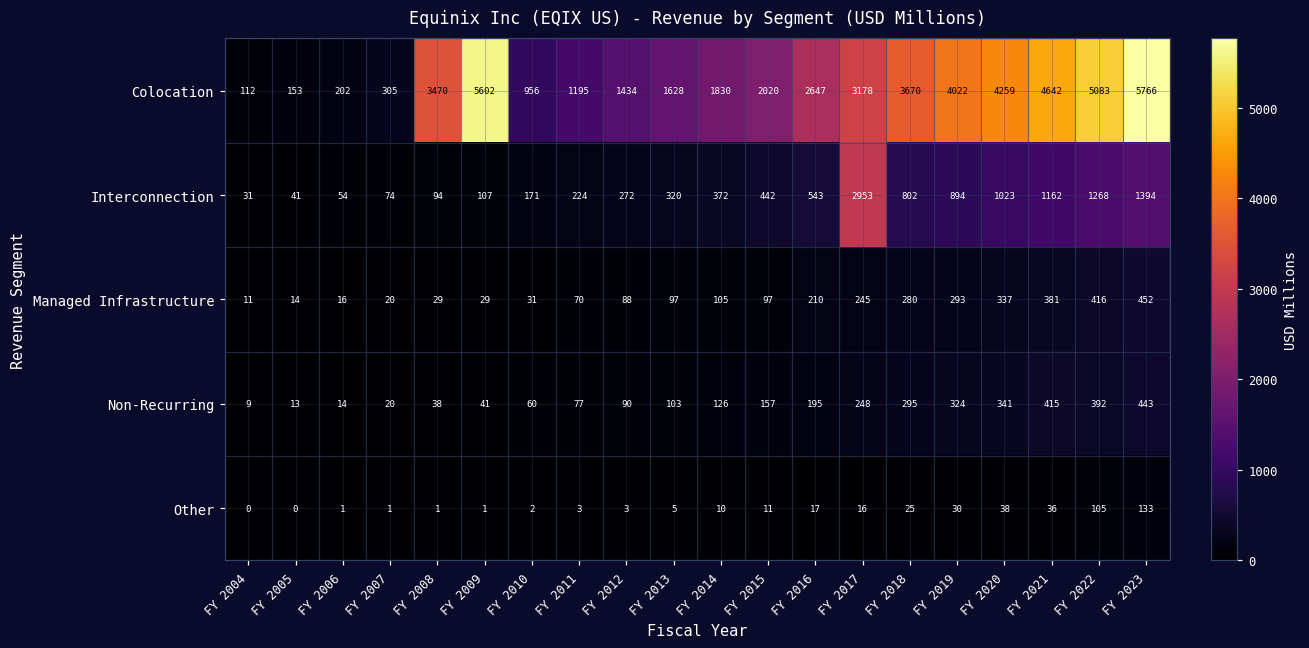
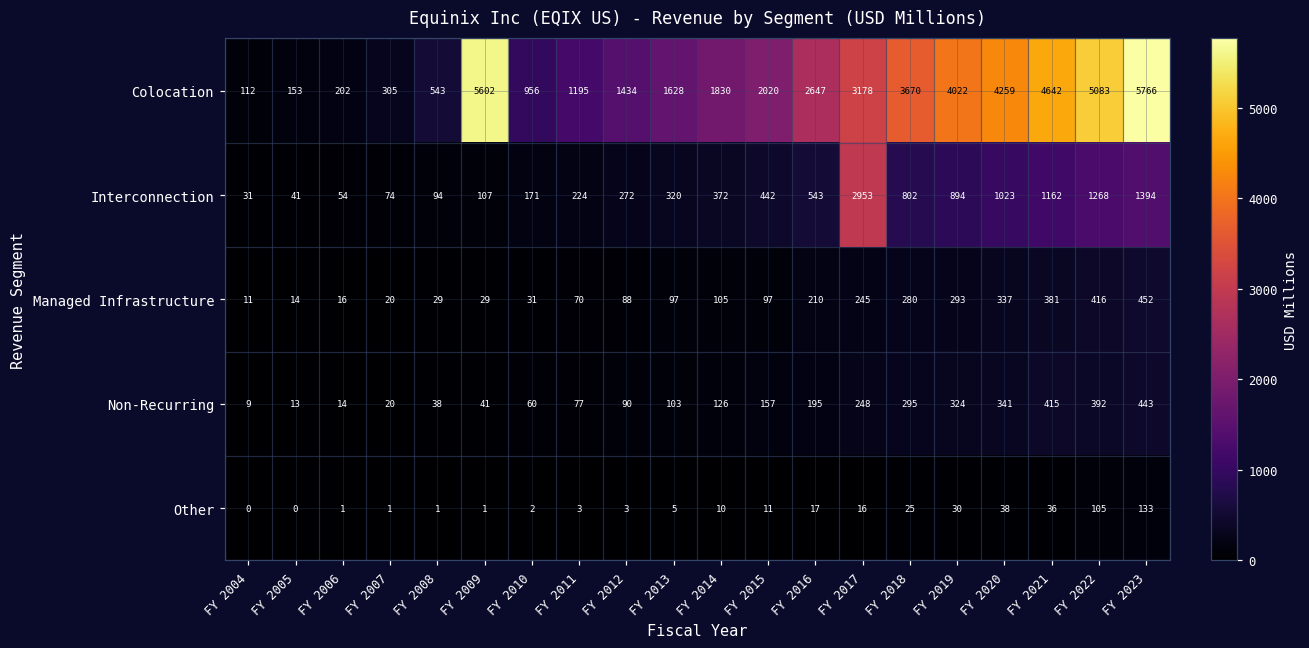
  {
    "Colocation": {
      "FY 2004": 112,
      "FY 2005": 153,
      "FY 2006": 202,
      "FY 2007": 305,
-     "FY 2008": 3470,
+     "FY 2008": 543,
      "FY 2009": 5602,
      "FY 2010": 956,
      "FY 2011": 1195,
      "FY 2012": 1434,
      "FY 2013": 1628,
      "FY 2014": 1830,
      "FY 2015": 2020,
      "FY 2016": 2647,
      "FY 2017": 3178,
      "FY 2018": 3670,
      "FY 2019": 4022,
      "FY 2020": 4259,
      "FY 2021": 4642,
      "FY 2022": 5083,
      "FY 2023": 5766
    },
    "Interconnection": {
      "FY 2004": 31,
      "FY 2005": 41,
      "FY 2006": 54,
      "FY 2007": 74,
      "FY 2008": 94,
      "FY 2009": 107,
      "FY 2010": 171,
      "FY 2011": 224,
      "FY 2012": 272,
      "FY 2013": 320,
      "FY 2014": 372,
      "FY 2015": 442,
      "FY 2016": 543,
      "FY 2017": 2953,
      "FY 2018": 802,
      "FY 2019": 894,
      "FY 2020": 1023,
      "FY 2021": 1162,
      "FY 2022": 1268,
      "FY 2023": 1394
    },
    "Managed Infrastructure": {
      "FY 2004": 11,
      "FY 2005": 14,
      "FY 2006": 16,
      "FY 2007": 20,
      "FY 2008": 29,
      "FY 2009": 29,
      "FY 2010": 31,
      "FY 2011": 70,
      "FY 2012": 88,
      "FY 2013": 97,
      "FY 2014": 105,
      "FY 2015": 97,
      "FY 2016": 210,
      "FY 2017": 245,
      "FY 2018": 280,
      "FY 2019": 293,
      "FY 2020": 337,
      "FY 2021": 381,
      "FY 2022": 416,
      "FY 2023": 452
    },
    "Non-Recurring": {
      "FY 2004": 9,
      "FY 2005": 13,
      "FY 2006": 14,
      "FY 2007": 20,
      "FY 2008": 38,
      "FY 2009": 41,
      "FY 2010": 60,
      "FY 2011": 77,
      "FY 2012": 90,
      "FY 2013": 103,
      "FY 2014": 126,
      "FY 2015": 157,
      "FY 2016": 195,
      "FY 2017": 248,
      "FY 2018": 295,
      "FY 2019": 324,
      "FY 2020": 341,
      "FY 2021": 415,
      "FY 2022": 392,
      "FY 2023": 443
    },
    "Other": {
      "FY 2004": 0,
      "FY 2005": 0,
      "FY 2006": 1,
      "FY 2007": 1,
      "FY 2008": 1,
      "FY 2009": 1,
      "FY 2010": 2,
      "FY 2011": 3,
      "FY 2012": 3,
      "FY 2013": 5,
      "FY 2014": 10,
      "FY 2015": 11,
      "FY 2016": 17,
      "FY 2017": 16,
      "FY 2018": 25,
      "FY 2019": 30,
      "FY 2020": 38,
      "FY 2021": 36,
      "FY 2022": 105,
      "FY 2023": 133
    }
  }
